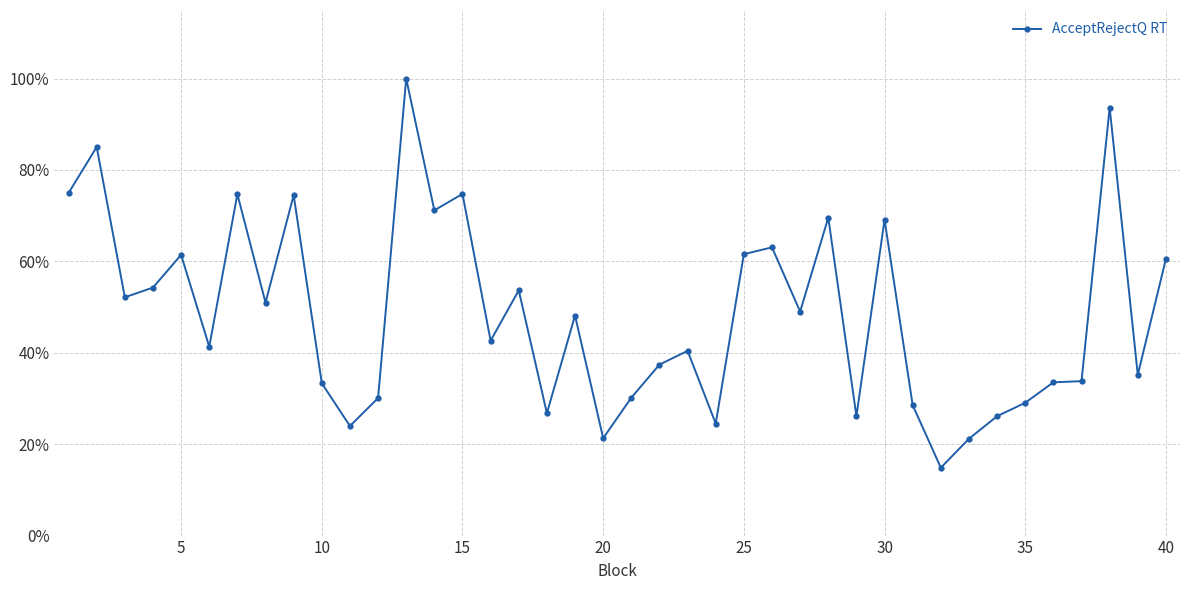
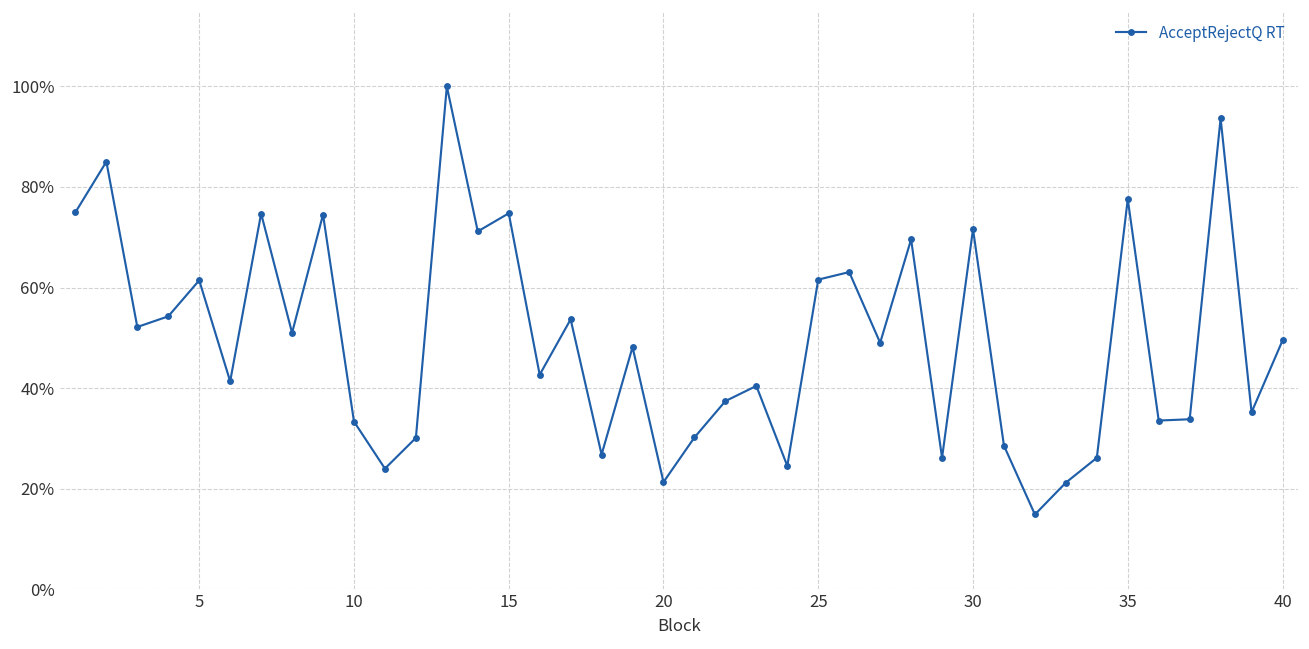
  {
    "5": "61%",
    "10": "33%",
    "15": "75%",
    "20": "21%",
    "25": "62%",
-   "30": "69%",
-   "35": "29%",
-   "40": "61%"
+   "30": "72%",
+   "35": "78%",
+   "40": "49%"
  }
